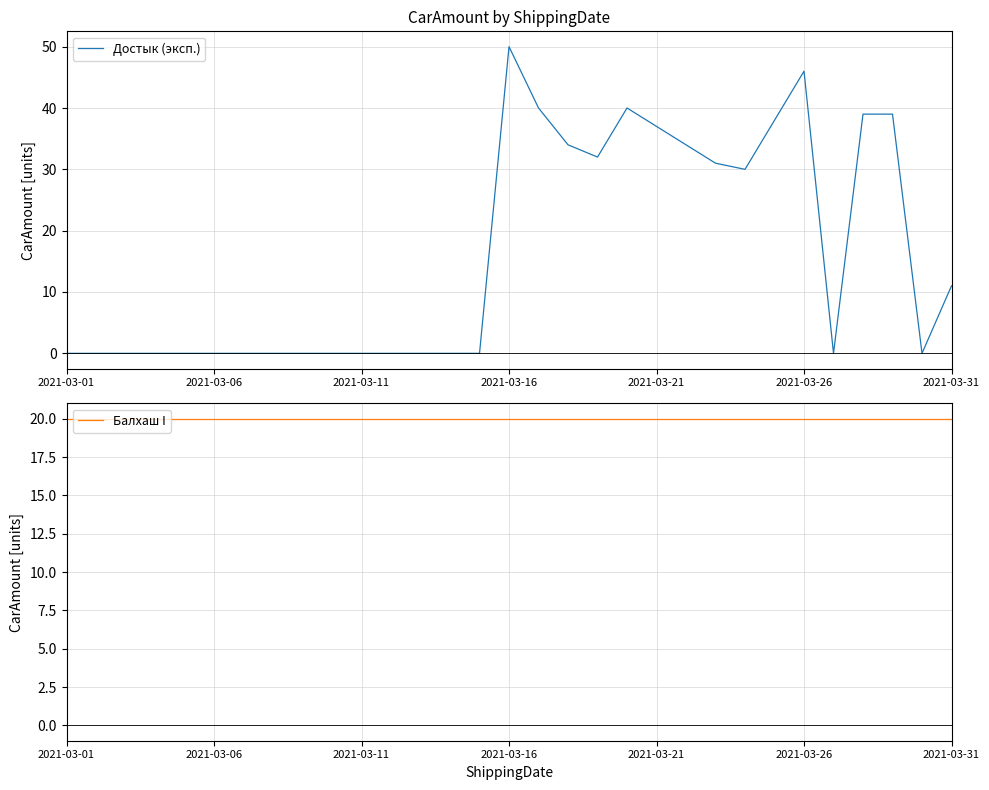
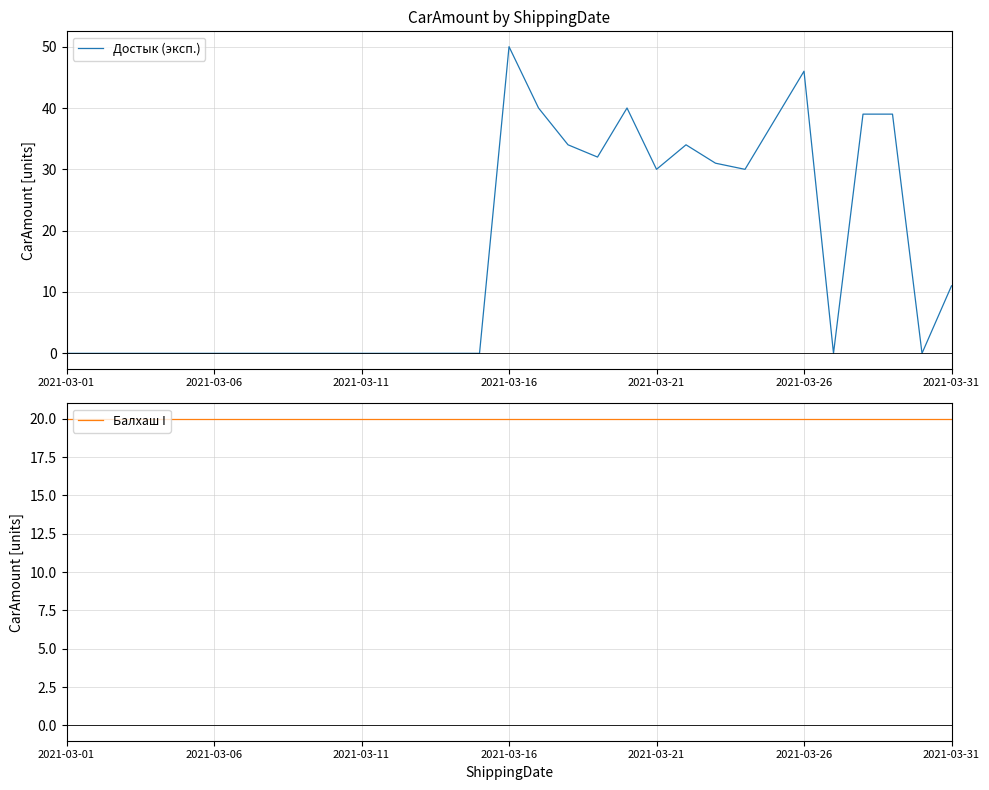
  {
    "CarAmount by ShippingDate": {
      "2021-03-01": 0,
      "2021-03-06": 0,
      "2021-03-11": 0,
      "2021-03-16": 50,
-     "2021-03-21": 37,
+     "2021-03-21": 30,
      "2021-03-26": 46,
      "2021-03-31": 11
    }
  }
